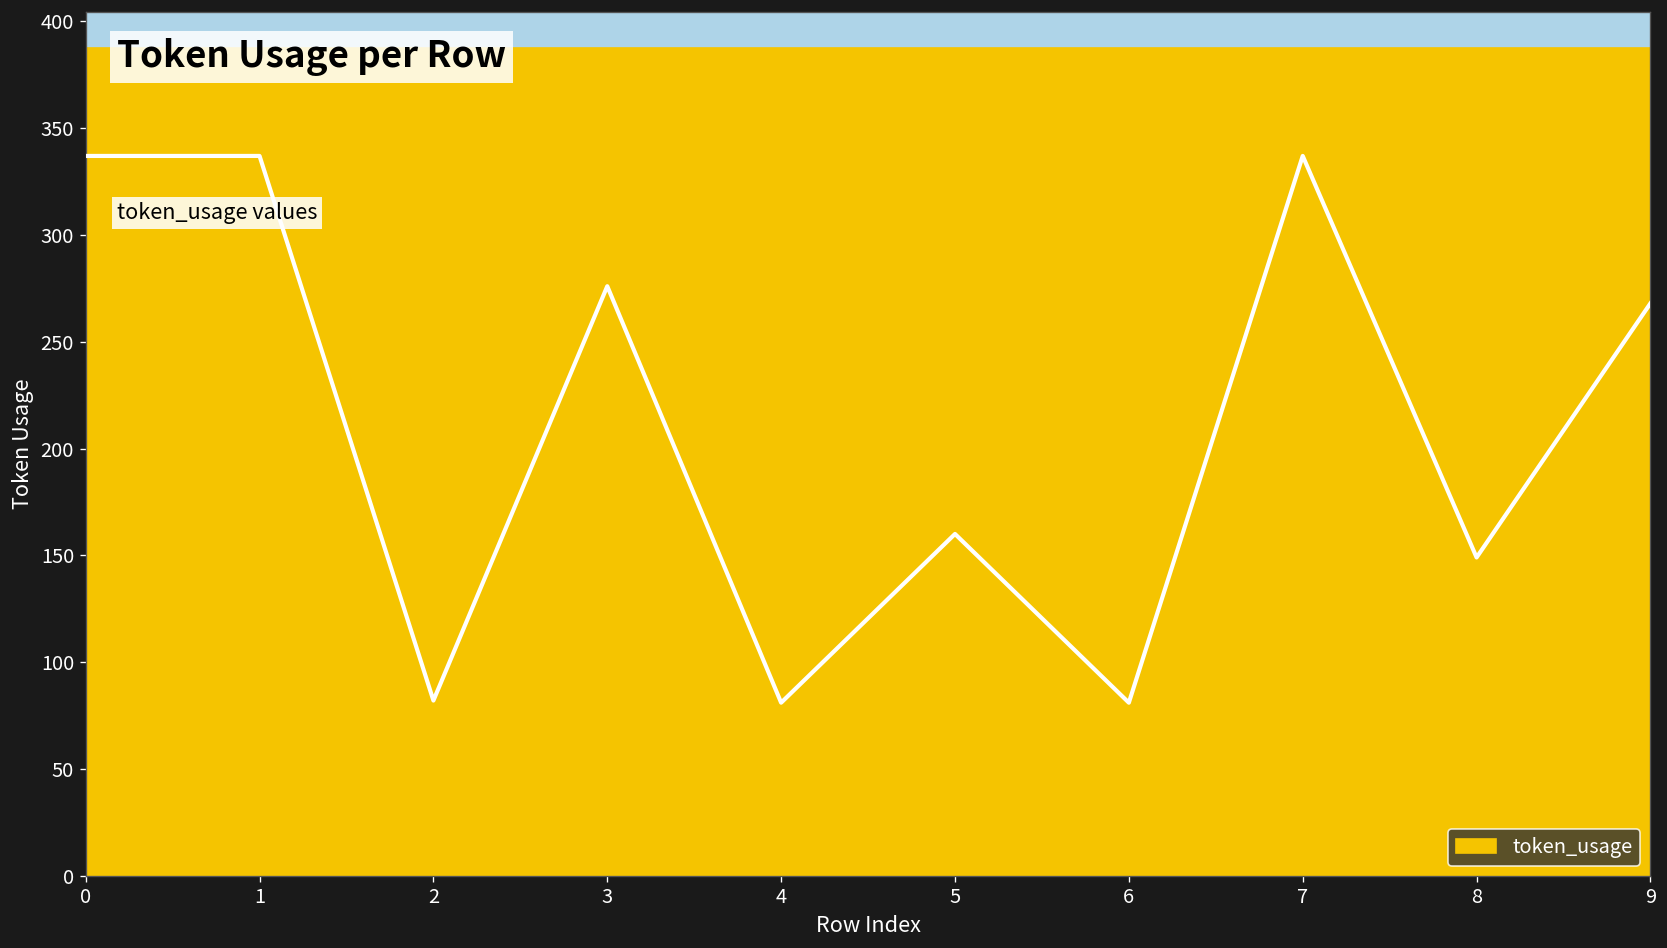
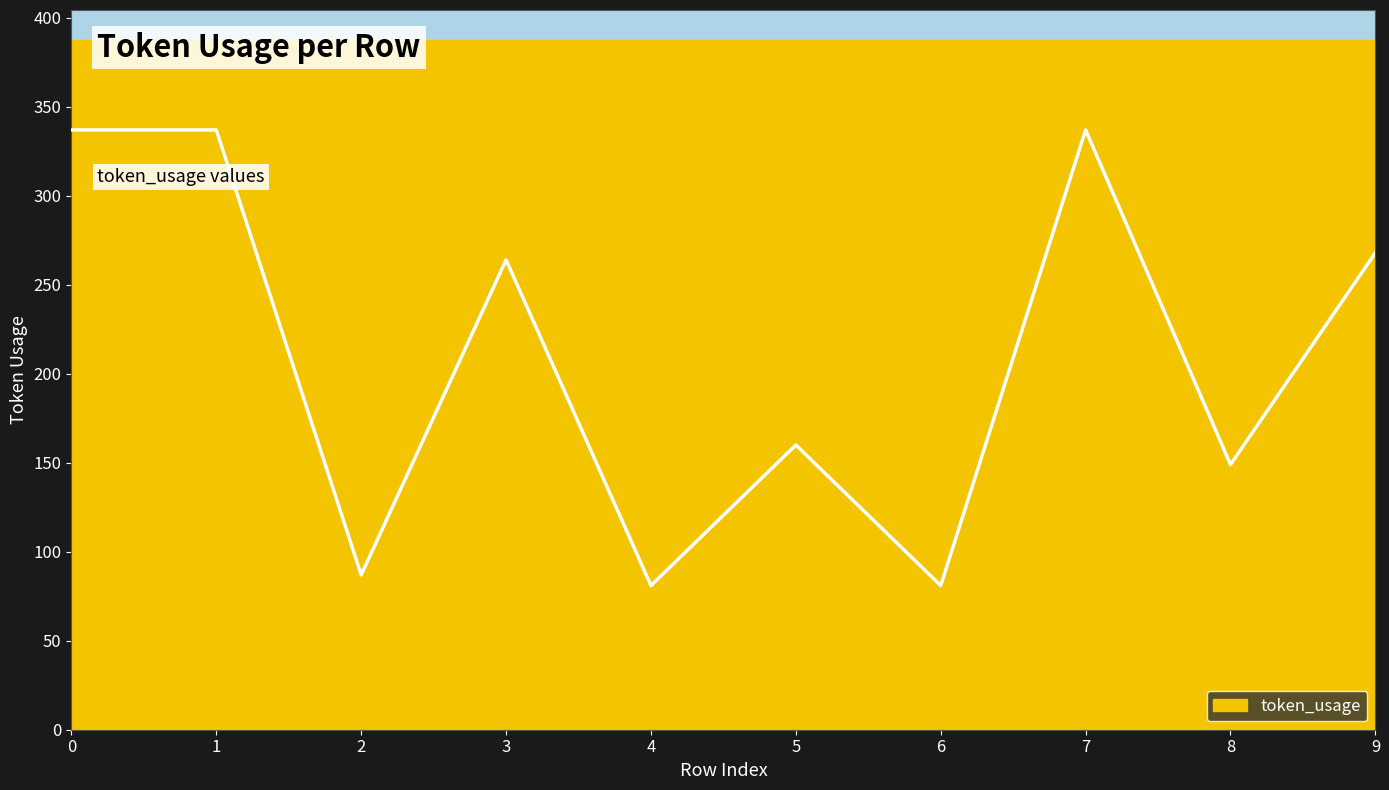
  {
    "0": 337,
    "1": 337,
-   "2": 82,
-   "3": 276,
+   "2": 87,
+   "3": 264,
    "4": 81,
    "5": 160,
    "6": 81,
    "7": 337,
    "8": 149,
    "9": 268
  }
